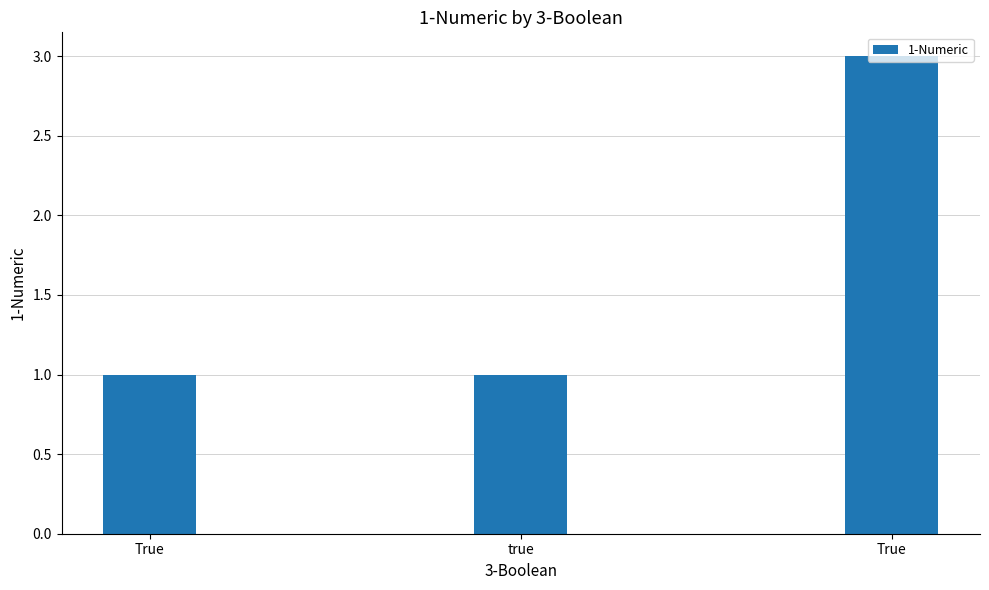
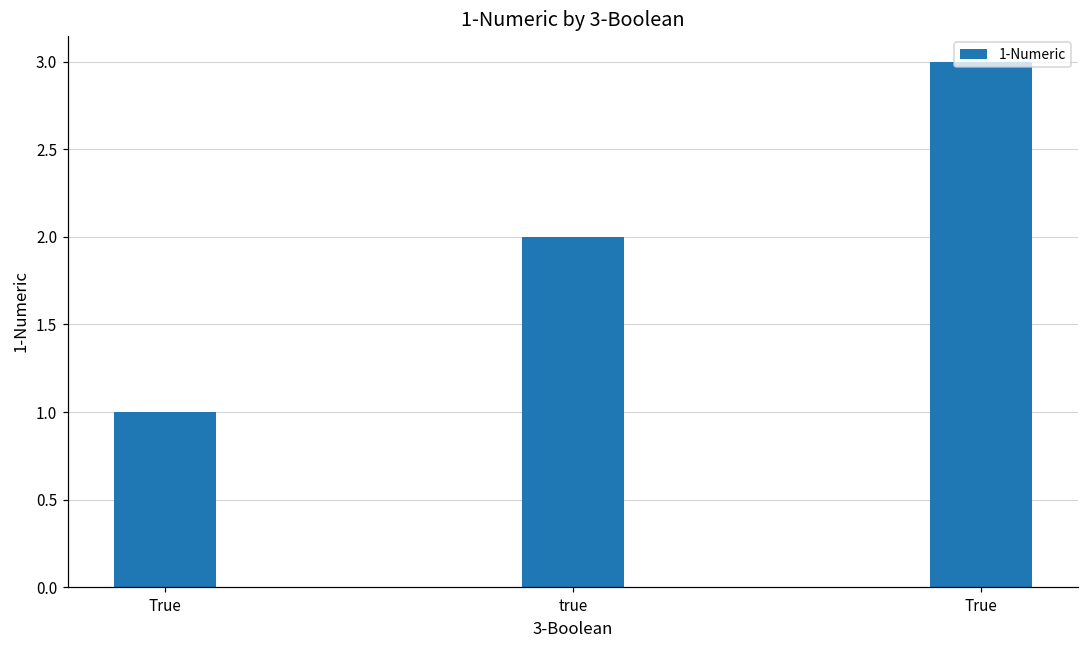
  {
-   "true": 1
+   "true": 2
  }
